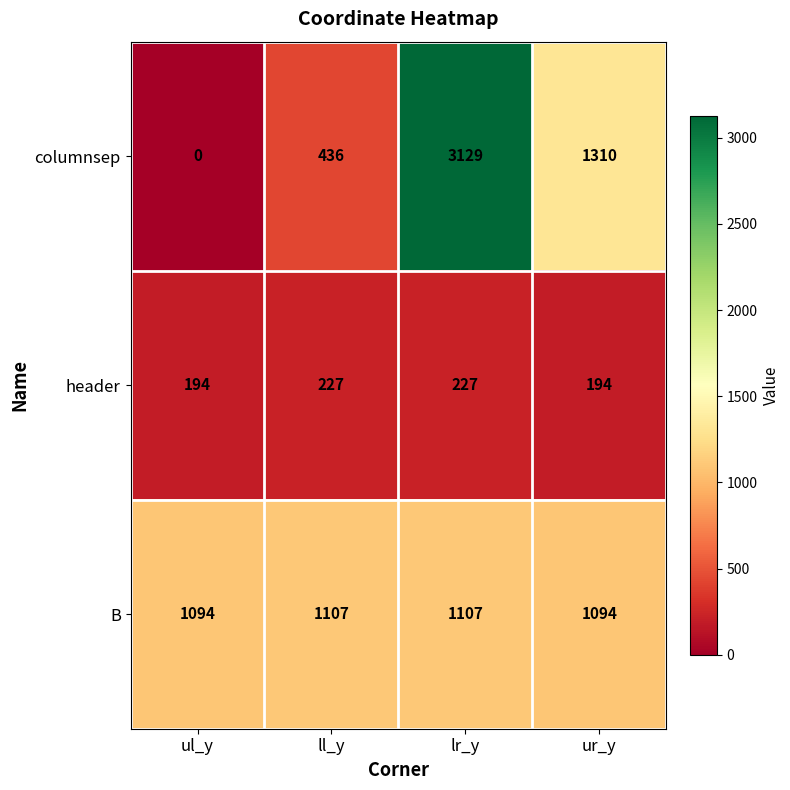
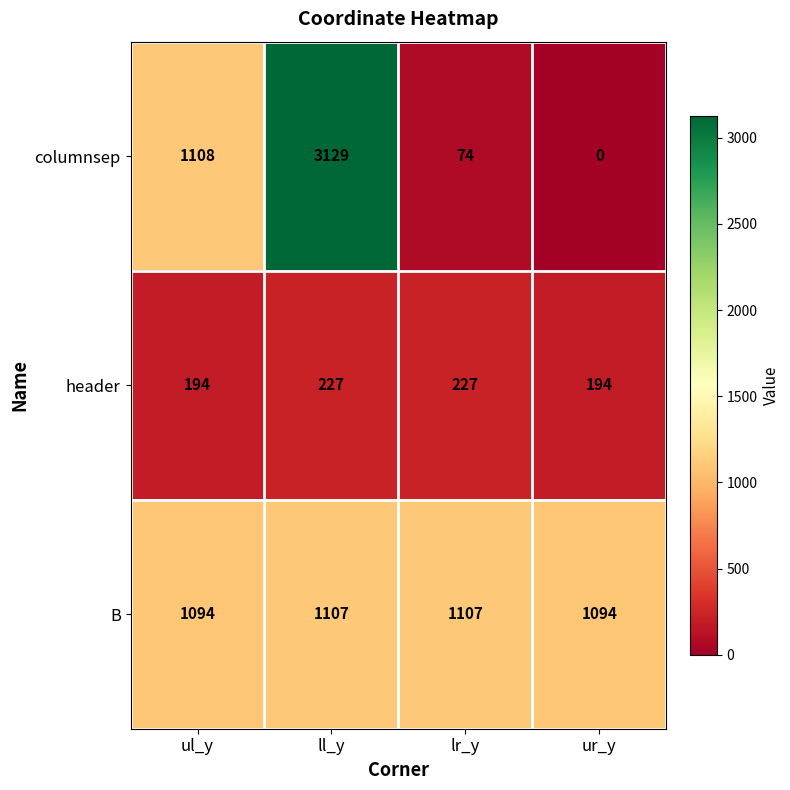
  {
    "columnsep": {
-     "ul_y": 0,
-     "ll_y": 436,
-     "lr_y": 3129,
-     "ur_y": 1310
+     "ul_y": 1108,
+     "ll_y": 3129,
+     "lr_y": 74,
+     "ur_y": 0
    },
    "header": {
      "ul_y": 194,
      "ll_y": 227,
      "lr_y": 227,
      "ur_y": 194
    },
    "B": {
      "ul_y": 1094,
      "ll_y": 1107,
      "lr_y": 1107,
      "ur_y": 1094
    }
  }
